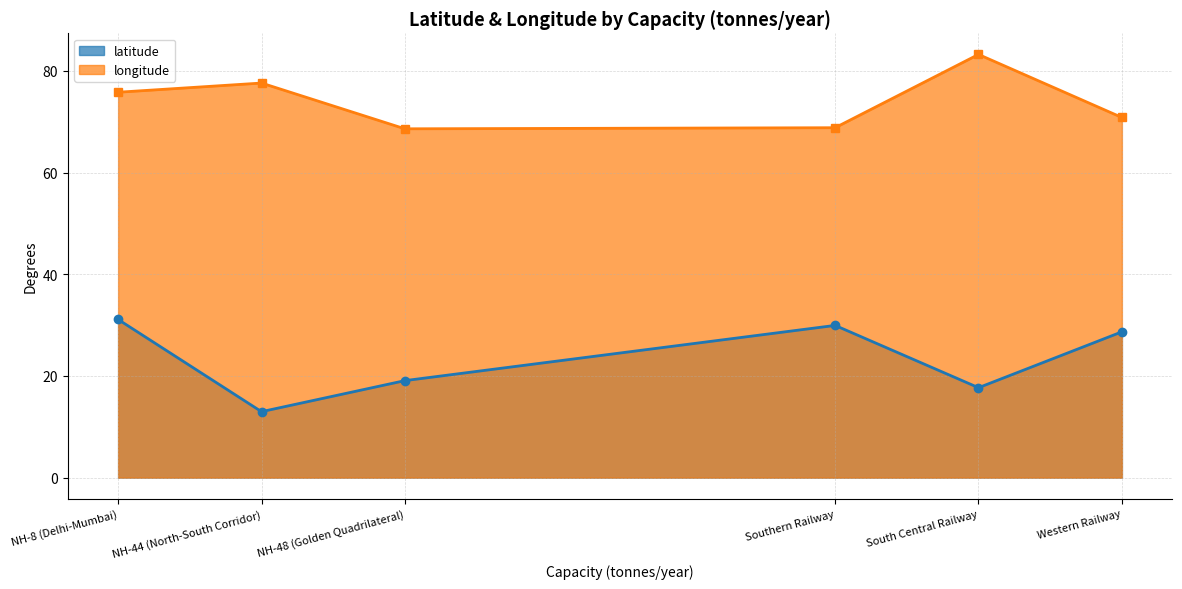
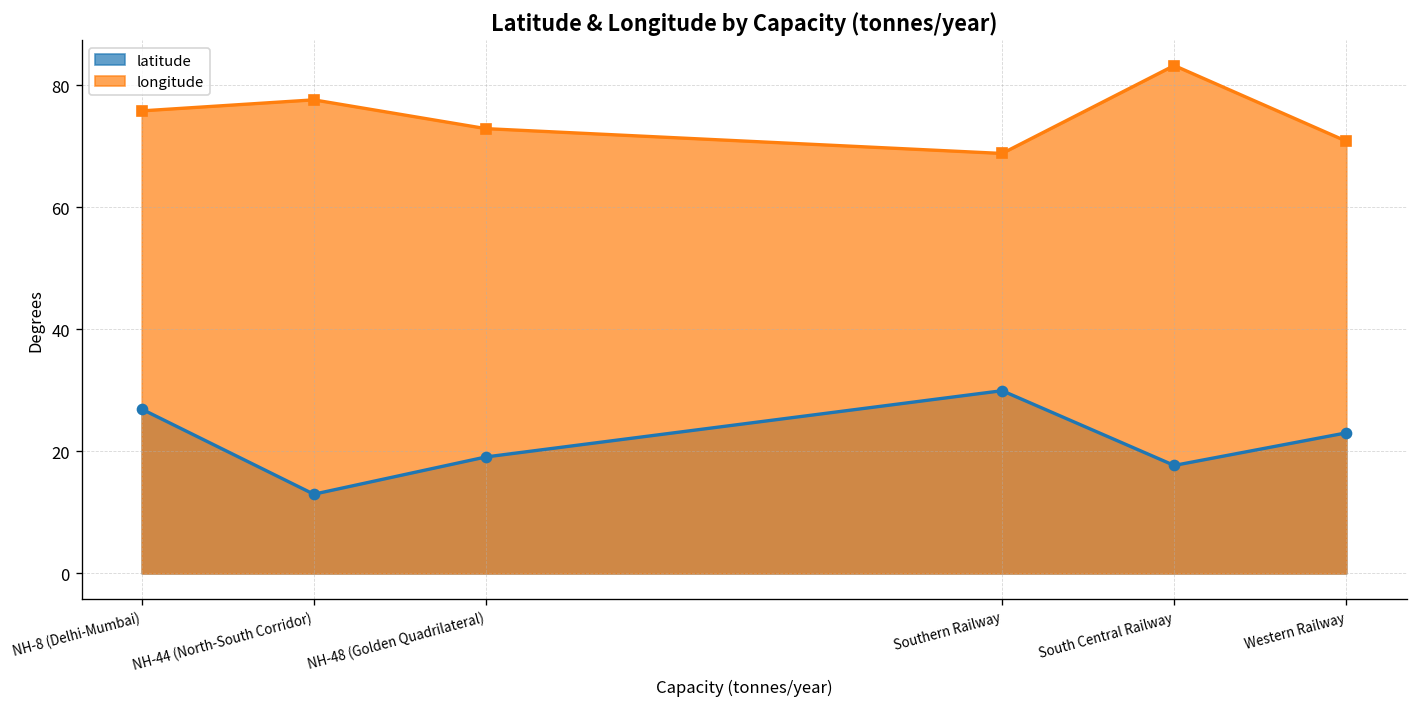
  {
    "latitude": {
-     "NH-8 (Delhi-Mumbai)": 31,
+     "NH-8 (Delhi-Mumbai)": 27,
      "NH-44 (North-South Corridor)": 13,
      "NH-48 (Golden Quadrilateral)": 19,
      "Southern Railway": 30,
      "South Central Railway": 18,
-     "Western Railway": 29
+     "Western Railway": 23
    },
    "longitude": {
      "NH-8 (Delhi-Mumbai)": 76,
      "NH-44 (North-South Corridor)": 78,
-     "NH-48 (Golden Quadrilateral)": 69,
+     "NH-48 (Golden Quadrilateral)": 73,
      "Southern Railway": 69,
      "South Central Railway": 83,
      "Western Railway": 71
    }
  }
